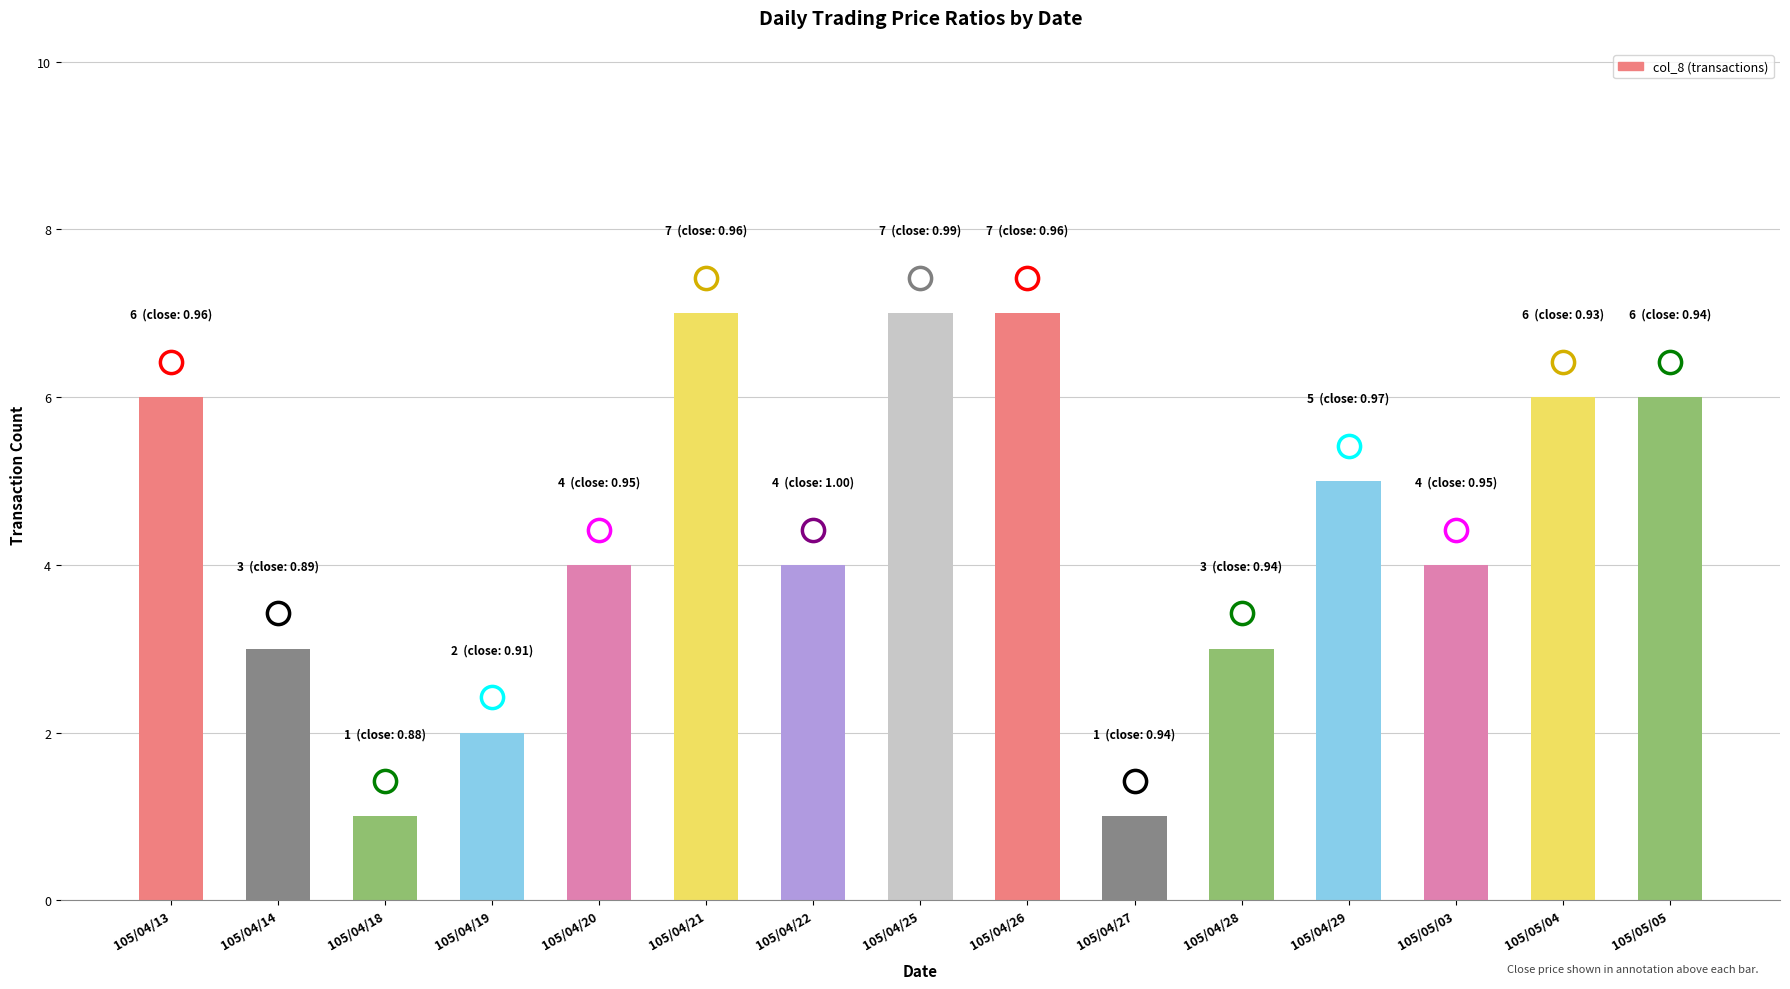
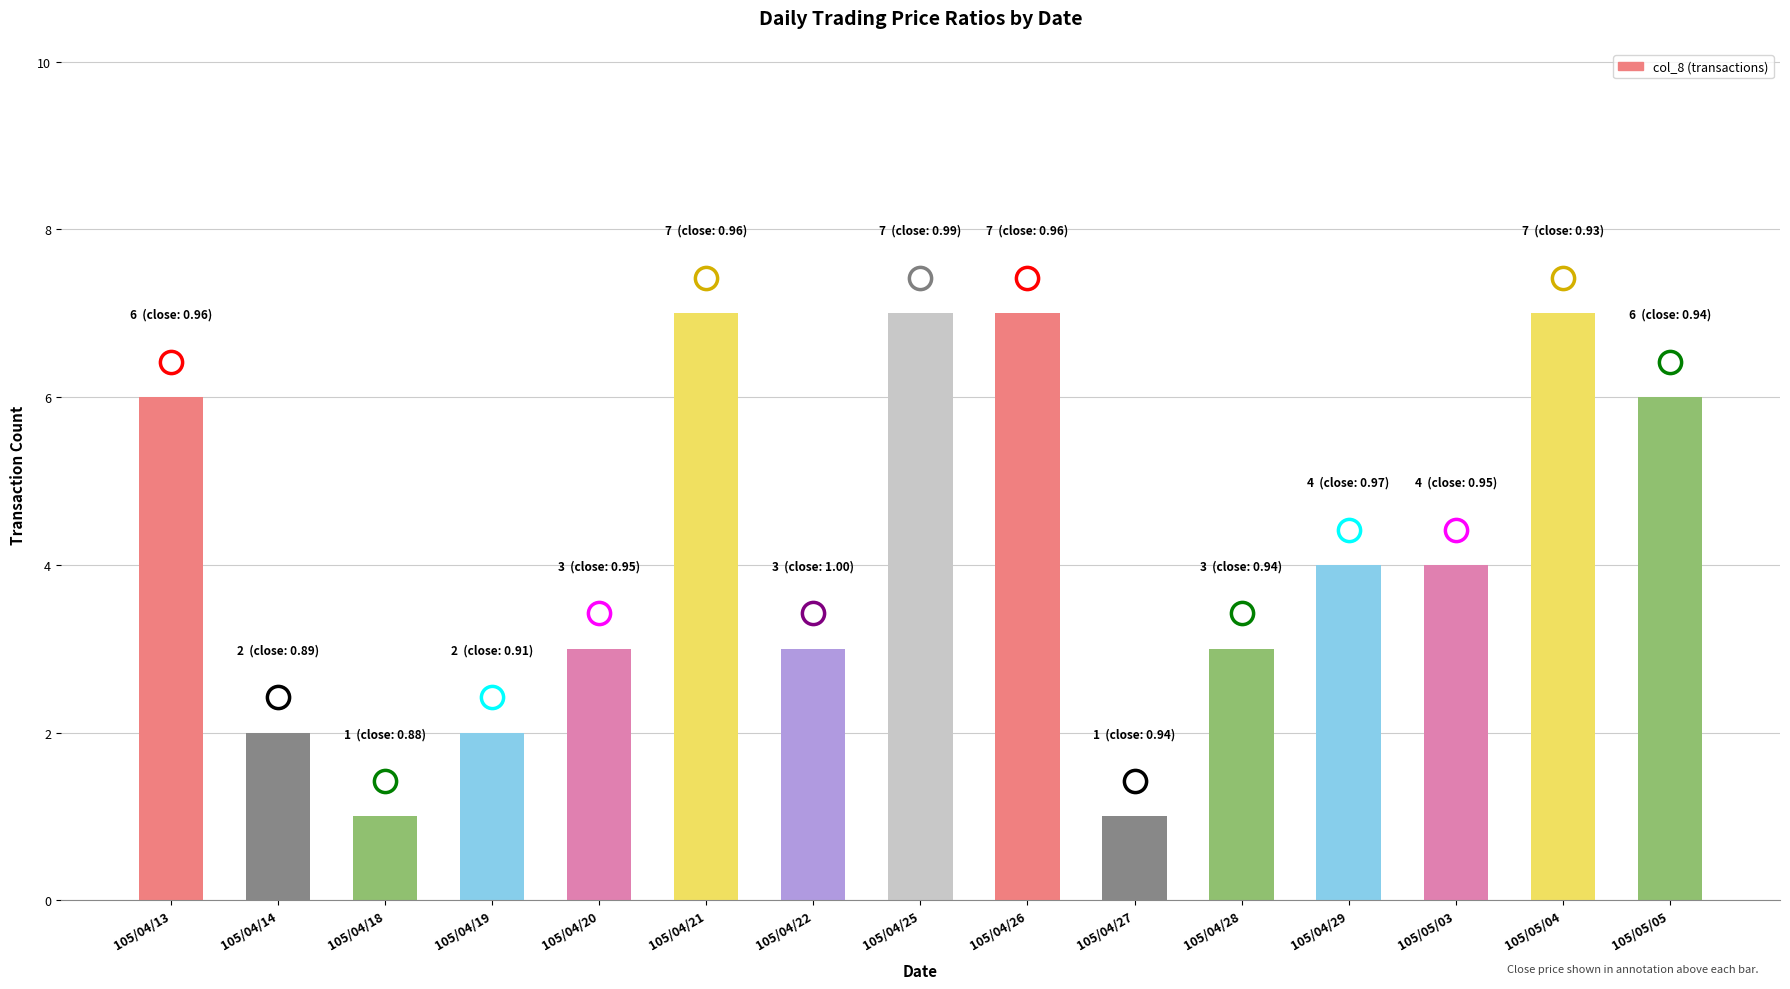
  {
    "col_8 (transactions)": {
-     "105/04/14": 3,
-     "105/04/20": 4,
-     "105/04/22": 4,
-     "105/04/29": 5,
-     "105/05/04": 6
+     "105/04/14": 2,
+     "105/04/20": 3,
+     "105/04/22": 3,
+     "105/04/29": 4,
+     "105/05/04": 7
    }
  }
